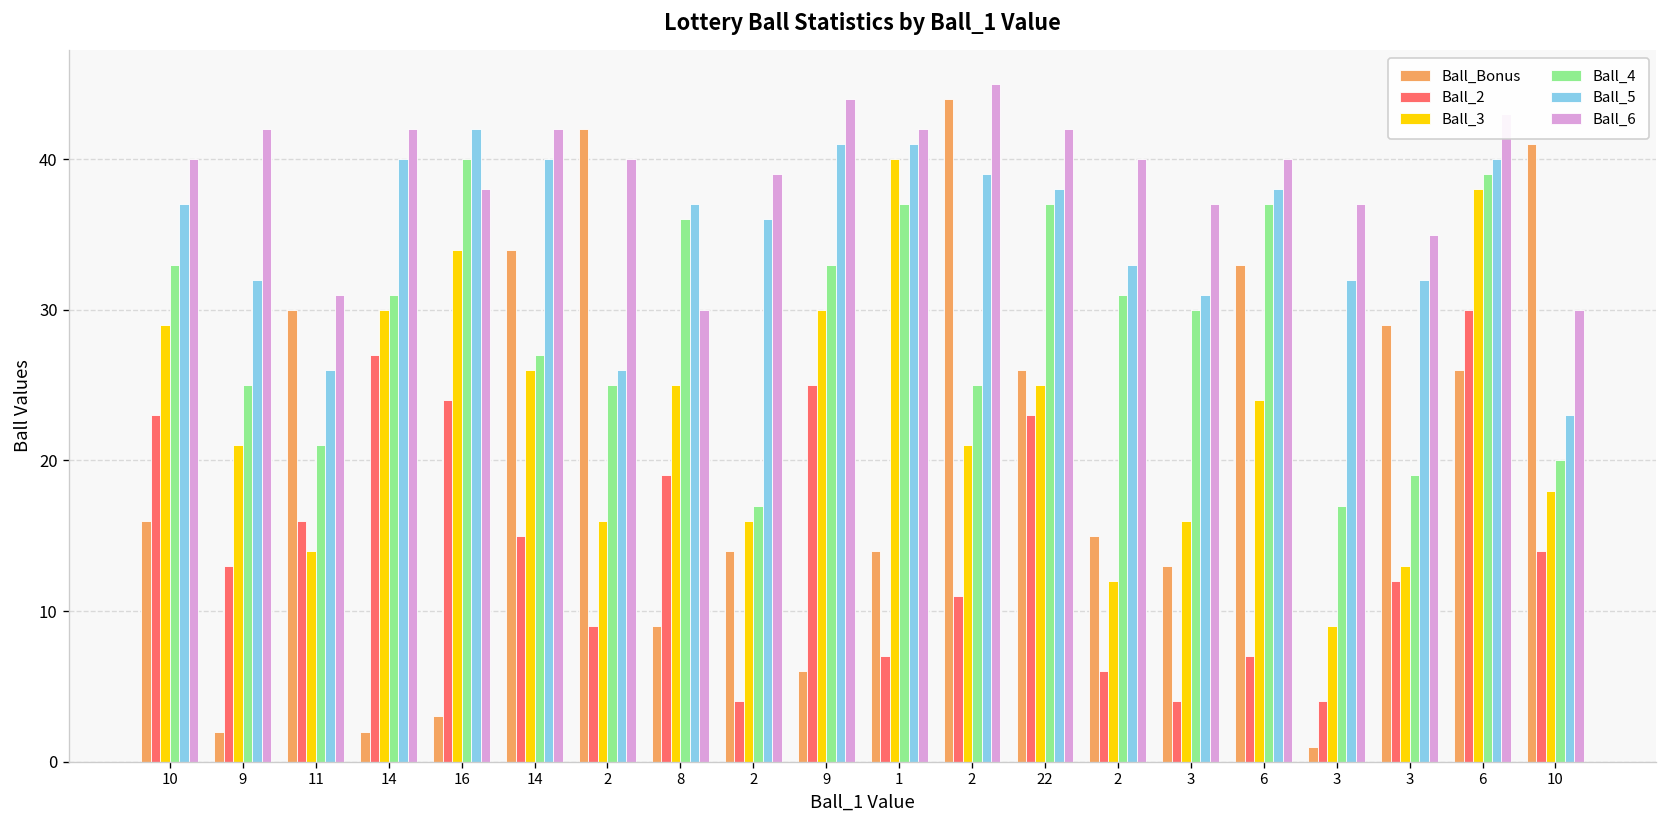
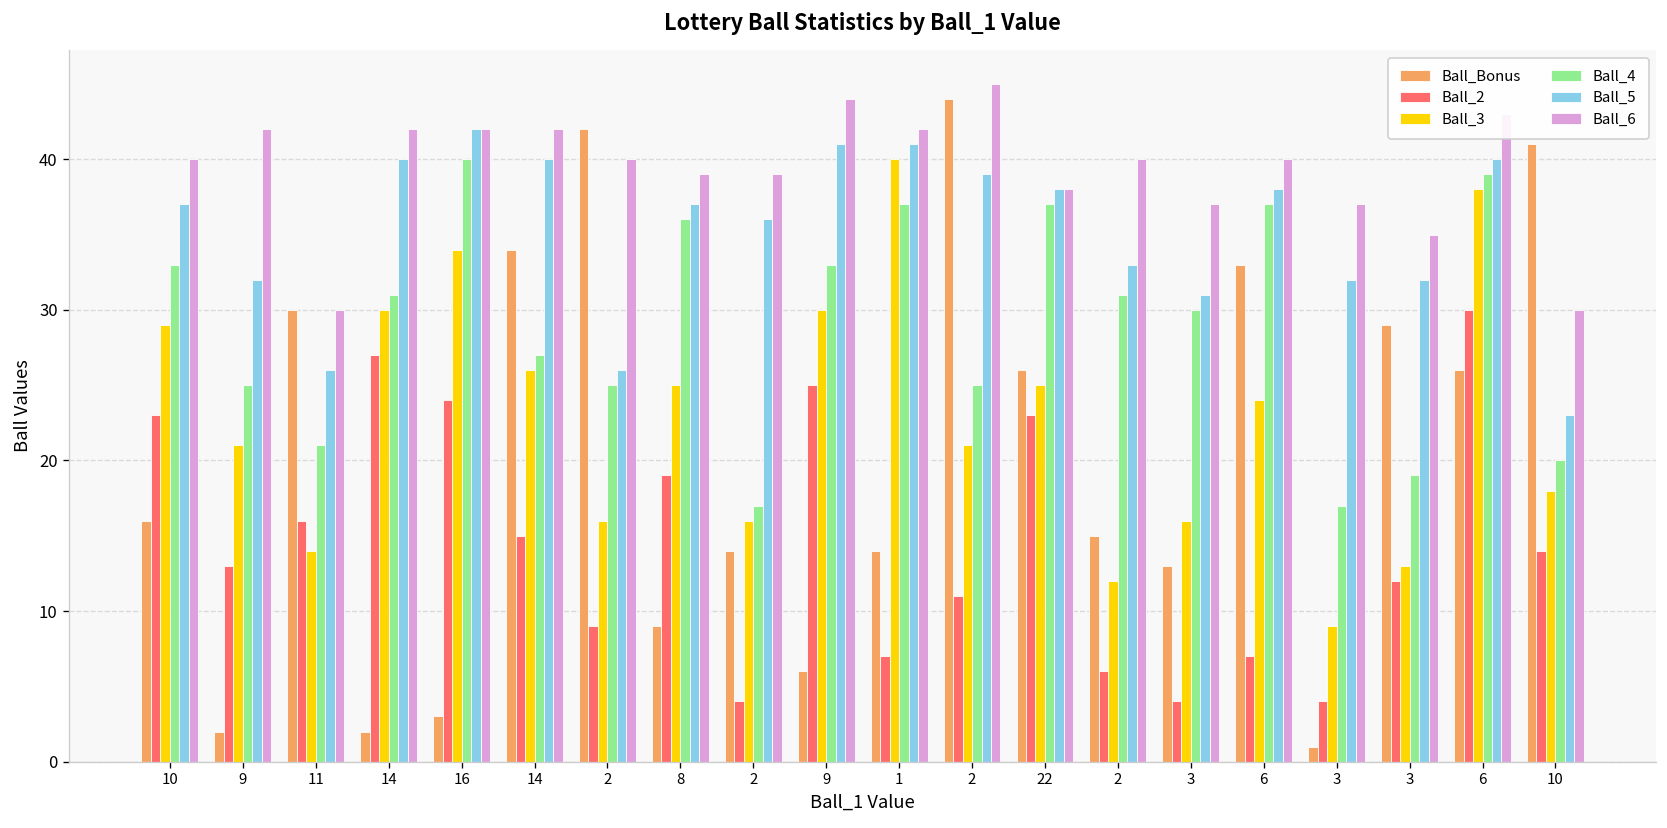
  {
    "Ball_3": {
      "11": 14,
      "16": 34,
      "8": 25,
      "1": 40,
      "22": 25
    },
    "Ball_4": {
      "11": 21,
      "16": 40,
      "8": 36,
      "1": 37,
      "22": 37
    },
    "Ball_5": {
      "11": 26,
      "16": 42,
      "8": 37,
      "1": 41,
      "22": 38
    },
    "Ball_6": {
-     "11": 31,
-     "16": 38,
-     "8": 30,
+     "11": 30,
+     "16": 42,
+     "8": 39,
      "1": 42,
-     "22": 42
+     "22": 38
    }
  }
